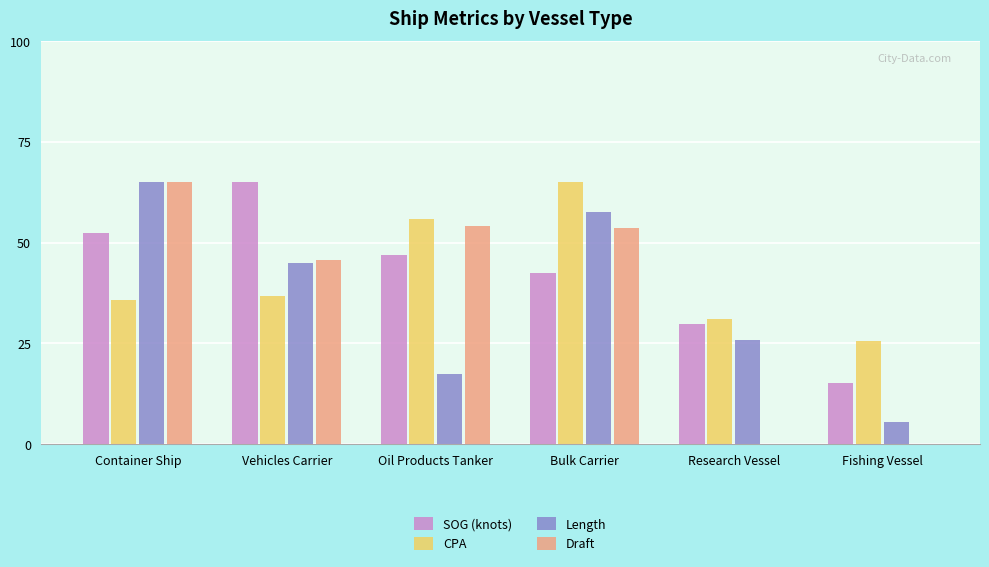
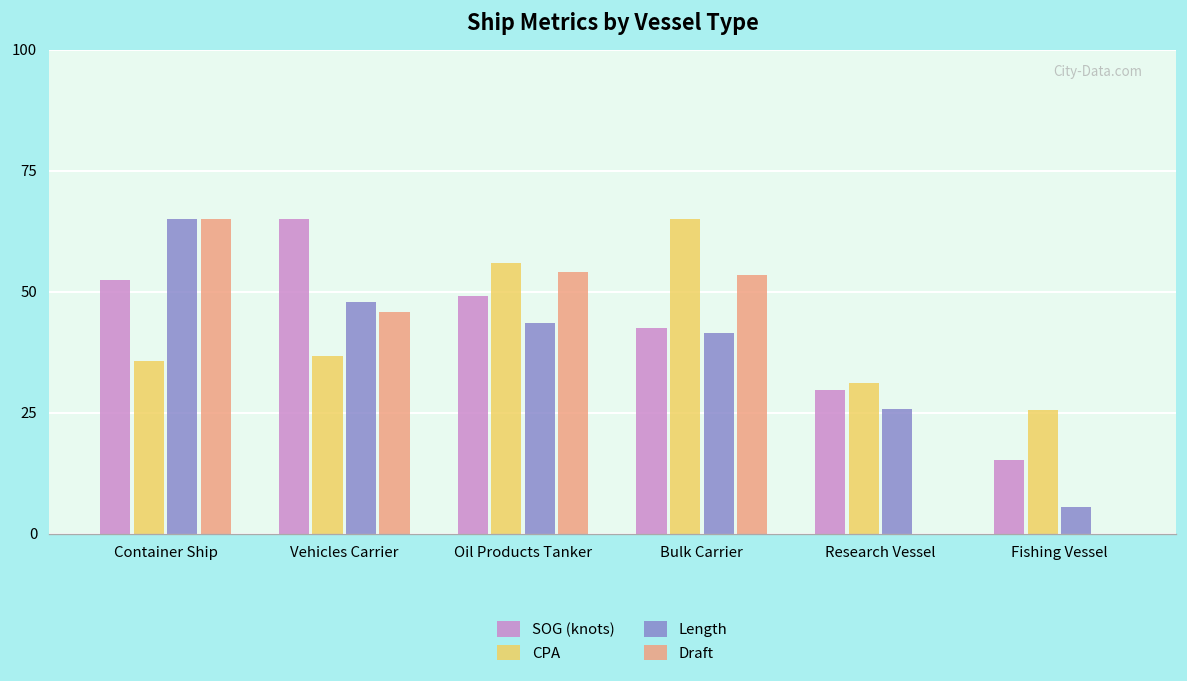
  {
    "SOG (knots)": {
      "Container Ship": 52,
      "Vehicles Carrier": 65,
-     "Oil Products Tanker": 47,
+     "Oil Products Tanker": 49,
      "Bulk Carrier": 42,
      "Research Vessel": 30,
      "Fishing Vessel": 15
    },
    "Length": {
      "Container Ship": 65,
-     "Vehicles Carrier": 45,
-     "Oil Products Tanker": 18,
-     "Bulk Carrier": 57,
+     "Vehicles Carrier": 48,
+     "Oil Products Tanker": 43,
+     "Bulk Carrier": 42,
      "Research Vessel": 26,
      "Fishing Vessel": 5
    }
  }
